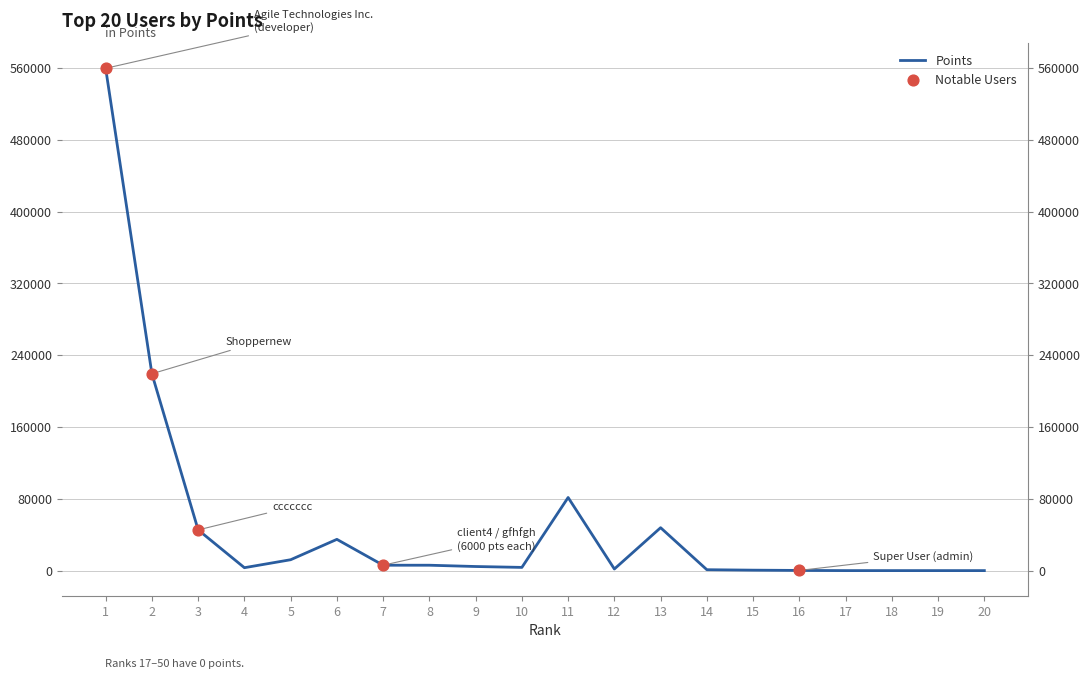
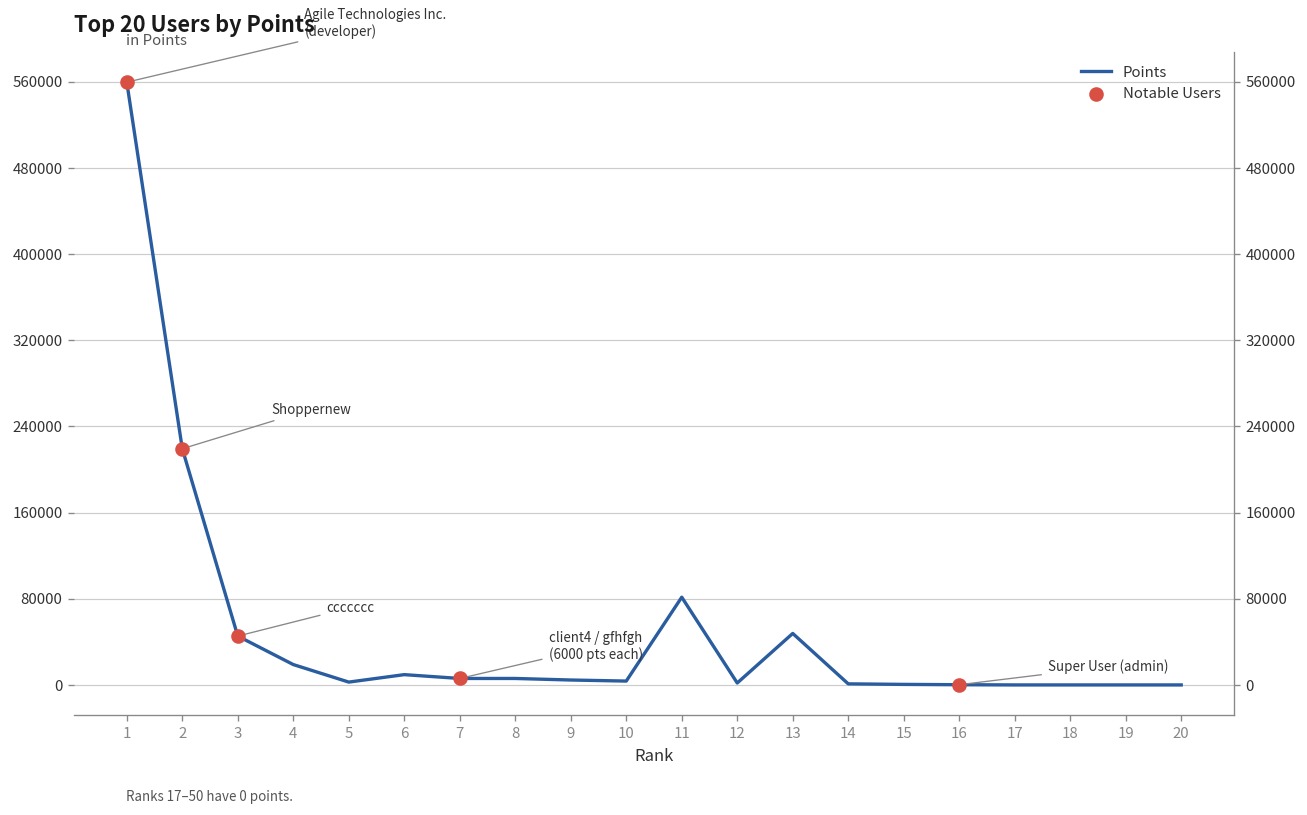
  {
    "Points": {
-     "4": 0,
-     "5": 10000,
-     "6": 30000,
+     "4": 20000,
+     "5": 0,
+     "6": 10000,
      "9": 0,
      "10": 0,
      "11": 80000,
      "12": 0,
      "13": 50000,
      "14": 0,
      "15": 0,
      "17": 0,
      "18": 0,
      "19": 0,
      "20": 0
    }
  }
